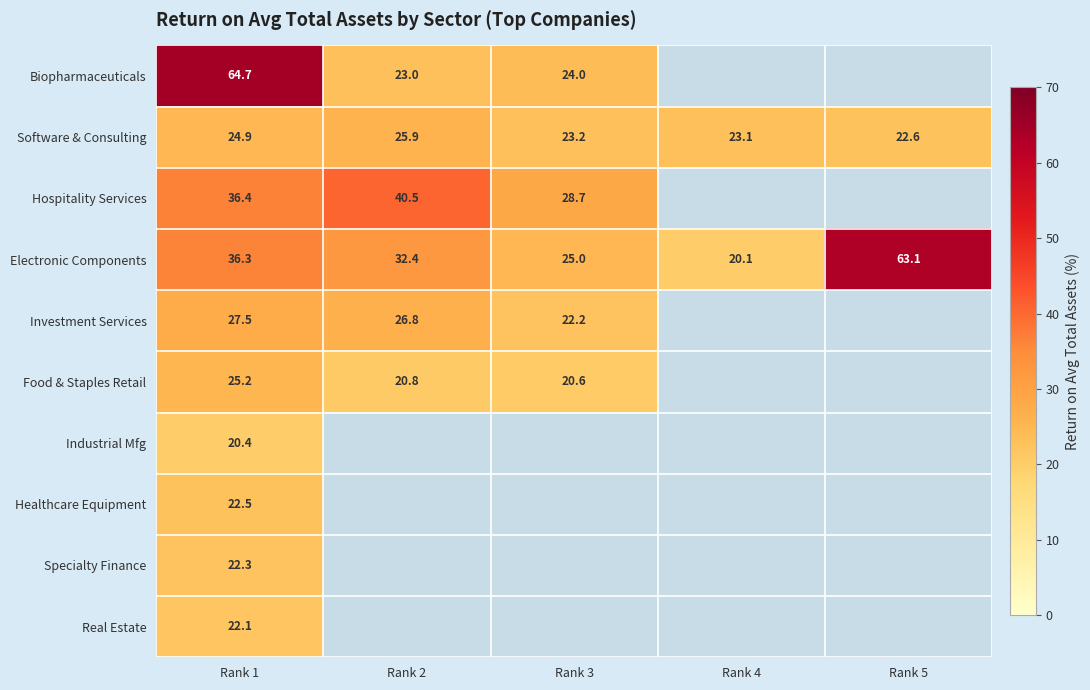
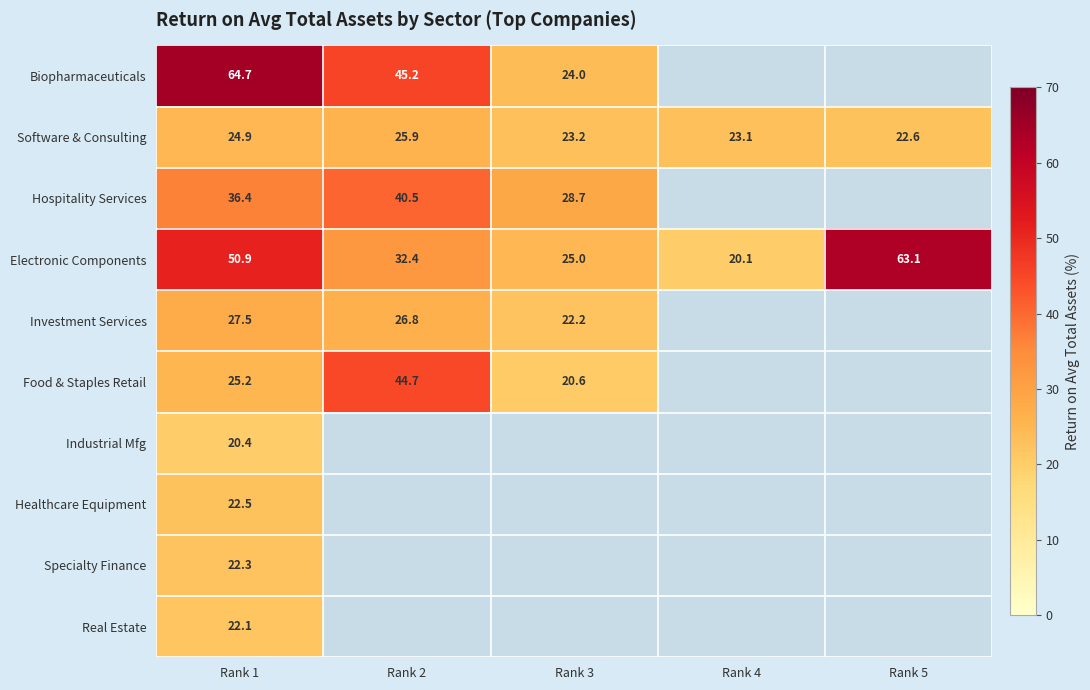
  {
    "Biopharmaceuticals": {
      "Rank 1": 64.7,
-     "Rank 2": 23.0,
+     "Rank 2": 45.2,
      "Rank 3": 24.0
    },
    "Software & Consulting": {
      "Rank 1": 24.9,
      "Rank 2": 25.9,
      "Rank 3": 23.2,
      "Rank 4": 23.1,
      "Rank 5": 22.6
    },
    "Hospitality Services": {
      "Rank 1": 36.4,
      "Rank 2": 40.5,
      "Rank 3": 28.7
    },
    "Electronic Components": {
-     "Rank 1": 36.3,
+     "Rank 1": 50.9,
      "Rank 2": 32.4,
      "Rank 3": 25.0,
      "Rank 4": 20.1,
      "Rank 5": 63.1
    },
    "Investment Services": {
      "Rank 1": 27.5,
      "Rank 2": 26.8,
      "Rank 3": 22.2
    },
    "Food & Staples Retail": {
      "Rank 1": 25.2,
-     "Rank 2": 20.8,
+     "Rank 2": 44.7,
      "Rank 3": 20.6
    },
    "Industrial Mfg": {
      "Rank 1": 20.4
    },
    "Healthcare Equipment": {
      "Rank 1": 22.5
    },
    "Specialty Finance": {
      "Rank 1": 22.3
    },
    "Real Estate": {
      "Rank 1": 22.1
    }
  }
